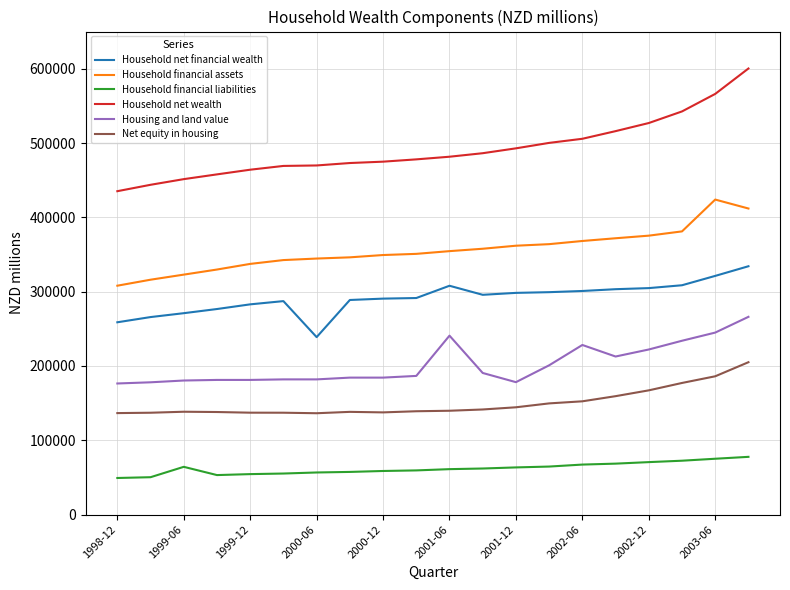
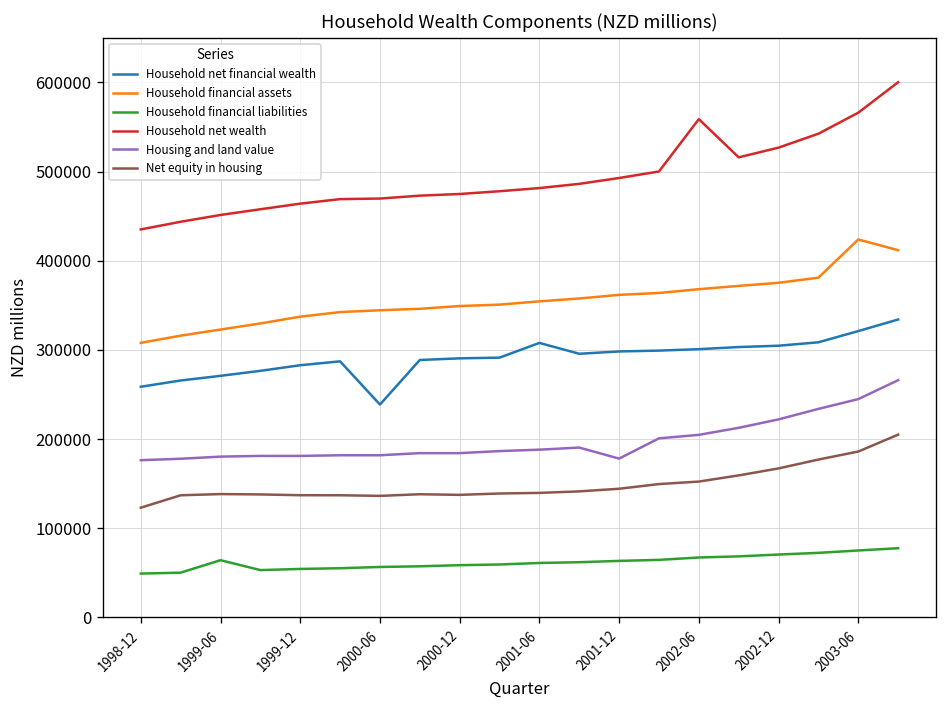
  {
    "Household net financial wealth": {
      "1998-12": 260000,
      "1999-06": 270000,
      "1999-12": 280000,
      "2000-06": 240000,
      "2000-12": 290000,
      "2001-06": 310000,
      "2001-12": 300000,
      "2002-06": 300000,
      "2002-12": 300000,
      "2003-06": 320000
    },
    "Household financial assets": {
      "1998-12": 310000,
      "1999-06": 320000,
      "1999-12": 340000,
      "2000-06": 340000,
      "2000-12": 350000,
      "2001-06": 350000,
      "2001-12": 360000,
      "2002-06": 370000,
      "2002-12": 380000,
      "2003-06": 420000
    },
    "Household financial liabilities": {
      "1998-12": 50000,
      "1999-06": 60000,
      "1999-12": 50000,
      "2000-06": 60000,
      "2000-12": 60000,
      "2001-06": 60000,
      "2001-12": 60000,
      "2002-06": 70000,
      "2002-12": 70000,
      "2003-06": 80000
    },
    "Household net wealth": {
      "1998-12": 440000,
      "1999-06": 450000,
      "1999-12": 460000,
      "2000-06": 470000,
      "2000-12": 470000,
      "2001-06": 480000,
      "2001-12": 490000,
-     "2002-06": 510000,
+     "2002-06": 560000,
      "2002-12": 530000,
      "2003-06": 570000
    },
    "Housing and land value": {
      "1998-12": 180000,
      "1999-06": 180000,
      "1999-12": 180000,
      "2000-06": 180000,
      "2000-12": 180000,
-     "2001-06": 240000,
+     "2001-06": 190000,
      "2001-12": 180000,
-     "2002-06": 230000,
+     "2002-06": 200000,
      "2002-12": 220000,
      "2003-06": 240000
    },
    "Net equity in housing": {
-     "1998-12": 140000,
+     "1998-12": 120000,
      "1999-06": 140000,
      "1999-12": 140000,
      "2000-06": 140000,
      "2000-12": 140000,
      "2001-06": 140000,
      "2001-12": 140000,
      "2002-06": 150000,
      "2002-12": 170000,
      "2003-06": 190000
    }
  }
